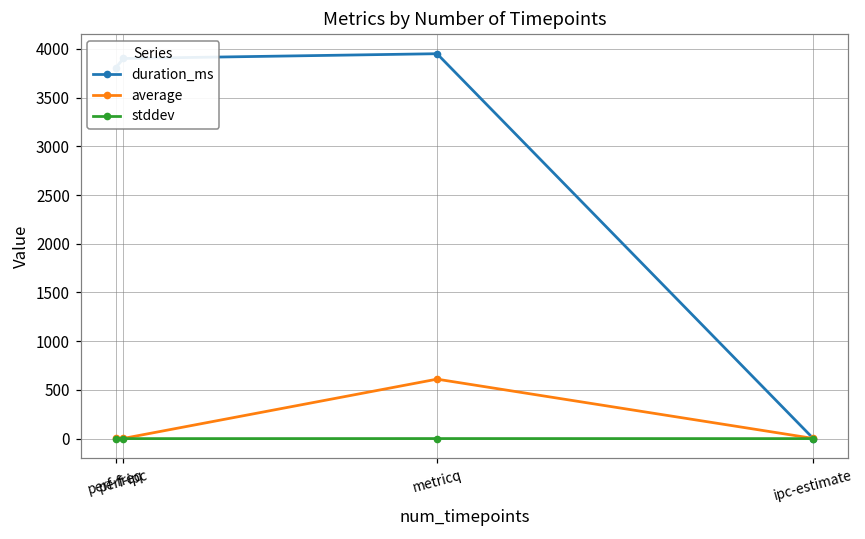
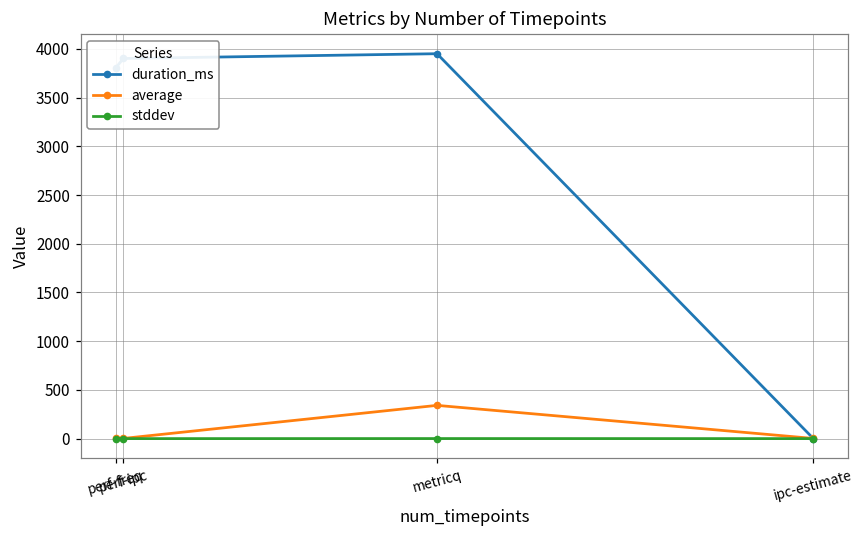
  {
    "duration_ms": {
      "metricq": 4000
    },
    "average": {
-     "metricq": 600
+     "metricq": 300
    },
    "stddev": {
      "metricq": 0
    }
  }
